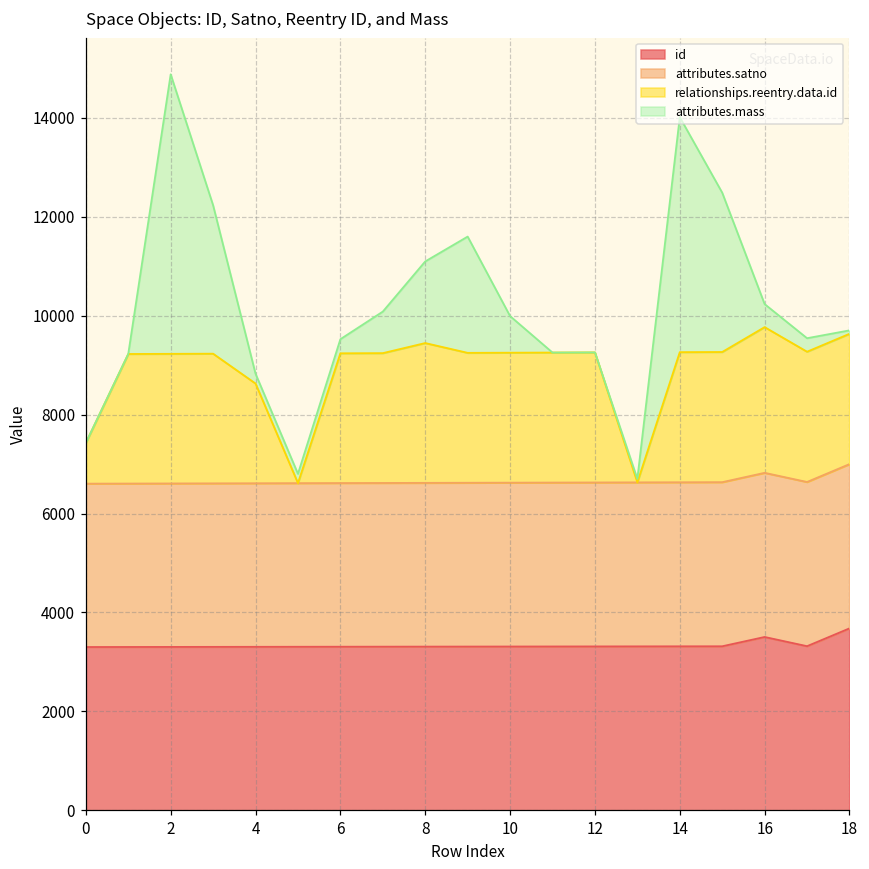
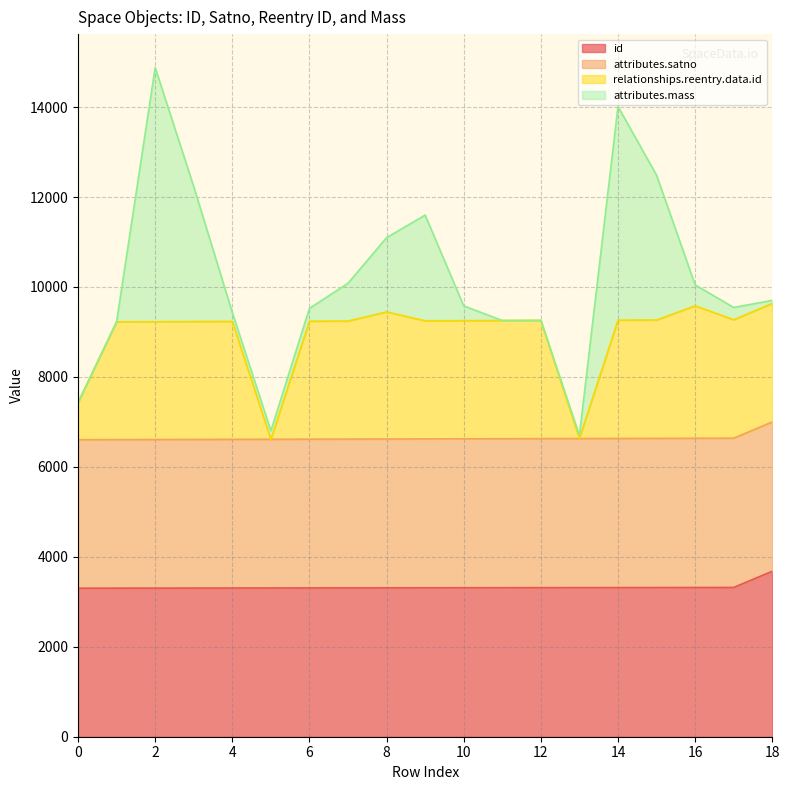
  {
    "id": {
      "0": 3300,
      "2": 3300,
      "4": 3300,
      "6": 3300,
      "8": 3300,
      "10": 3300,
      "12": 3300,
      "14": 3300,
-     "16": 3500,
+     "16": 3300,
      "18": 3700
    },
    "attributes.satno": {
      "0": 3300,
      "2": 3300,
      "4": 3300,
      "6": 3300,
      "8": 3300,
      "10": 3300,
      "12": 3300,
      "14": 3300,
      "16": 3300,
      "18": 3300
    },
    "relationships.reentry.data.id": {
      "2": 2600,
-     "4": 2000,
+     "4": 2600,
      "6": 2600,
      "8": 2800,
      "10": 2600,
      "14": 2600,
      "16": 2900,
      "18": 2600
    },
    "attributes.mass": {
      "2": 5700,
      "4": 200,
      "6": 300,
      "8": 1700,
-     "10": 700,
+     "10": 300,
      "14": 4800,
      "16": 500,
      "18": 100
    }
  }
